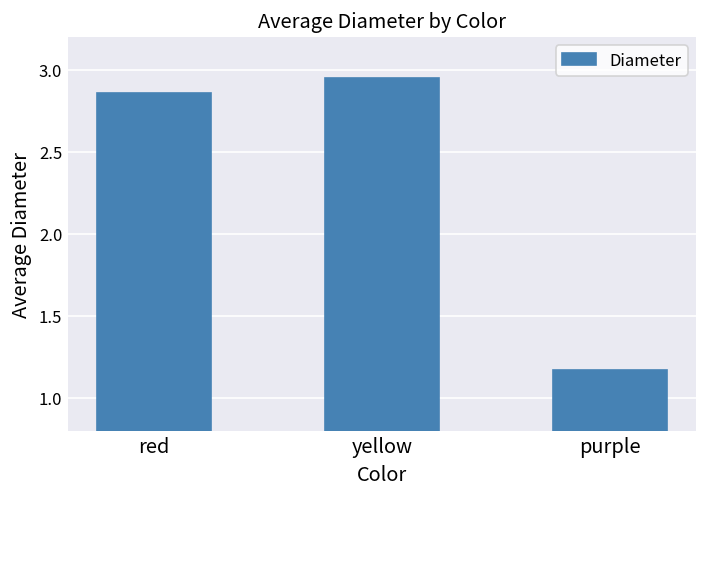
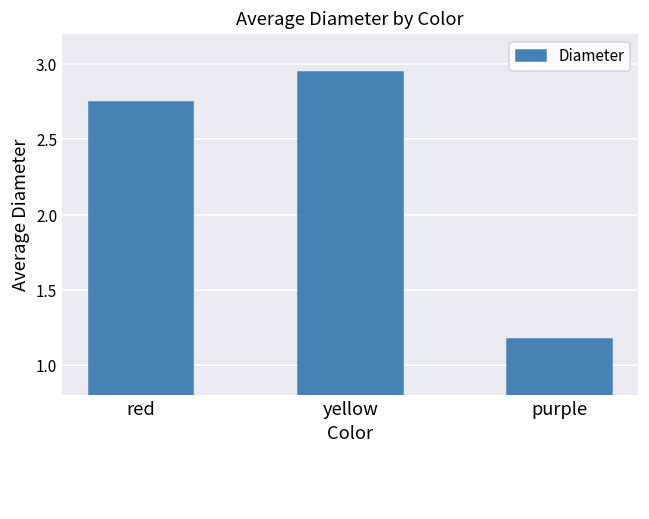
  {
-   "red": 2.86,
+   "red": 2.75,
    "yellow": 2.95,
    "purple": 1.17
  }
